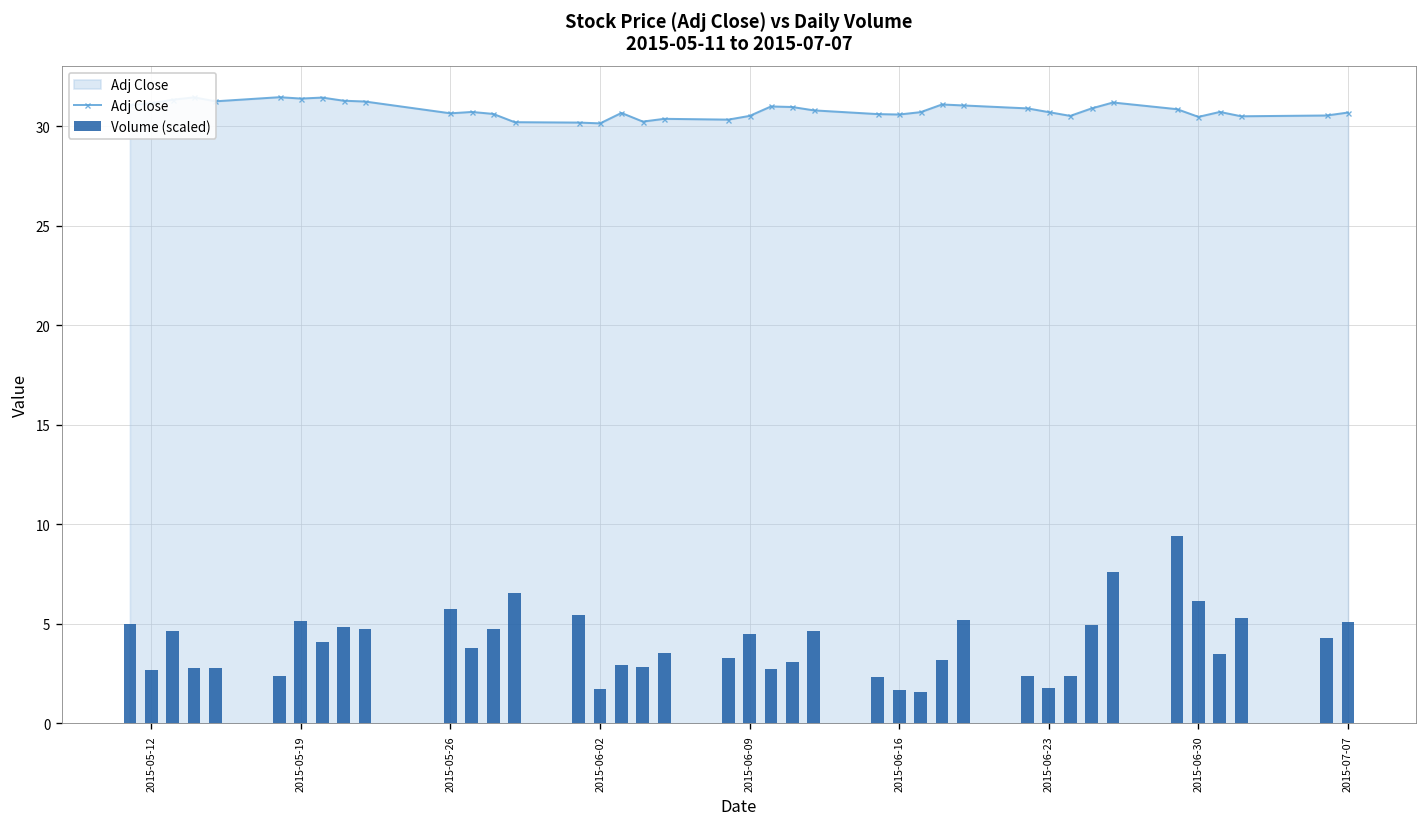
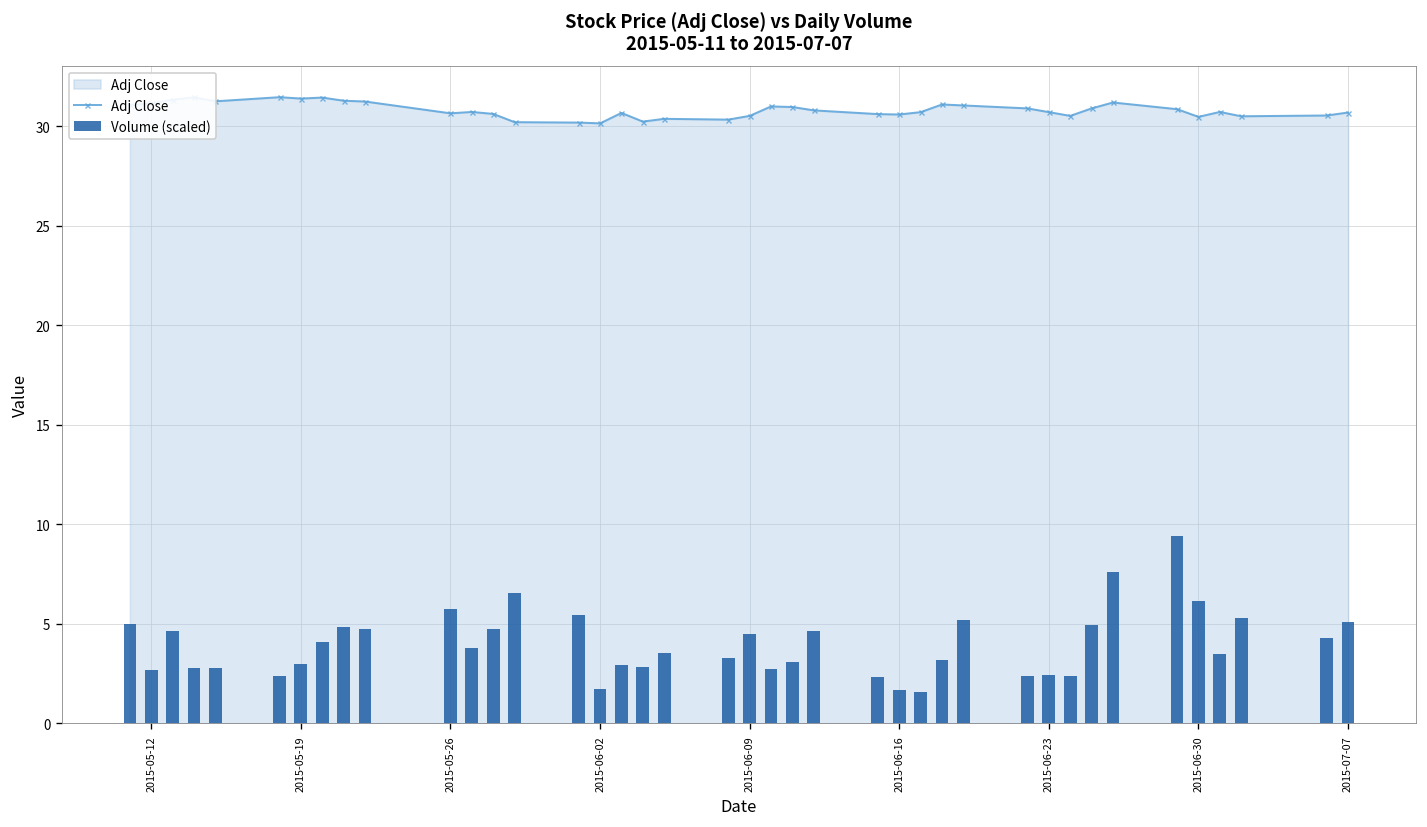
  {
    "Volume (scaled)": {
      "2015-05-12": 2.7,
-     "2015-05-19": 5.1,
+     "2015-05-19": 3.0,
      "2015-05-26": 5.7,
      "2015-06-02": 1.7,
      "2015-06-09": 4.5,
      "2015-06-16": 1.7,
-     "2015-06-23": 1.8,
+     "2015-06-23": 2.4,
      "2015-06-30": 6.2,
      "2015-07-07": 5.1
    }
  }
